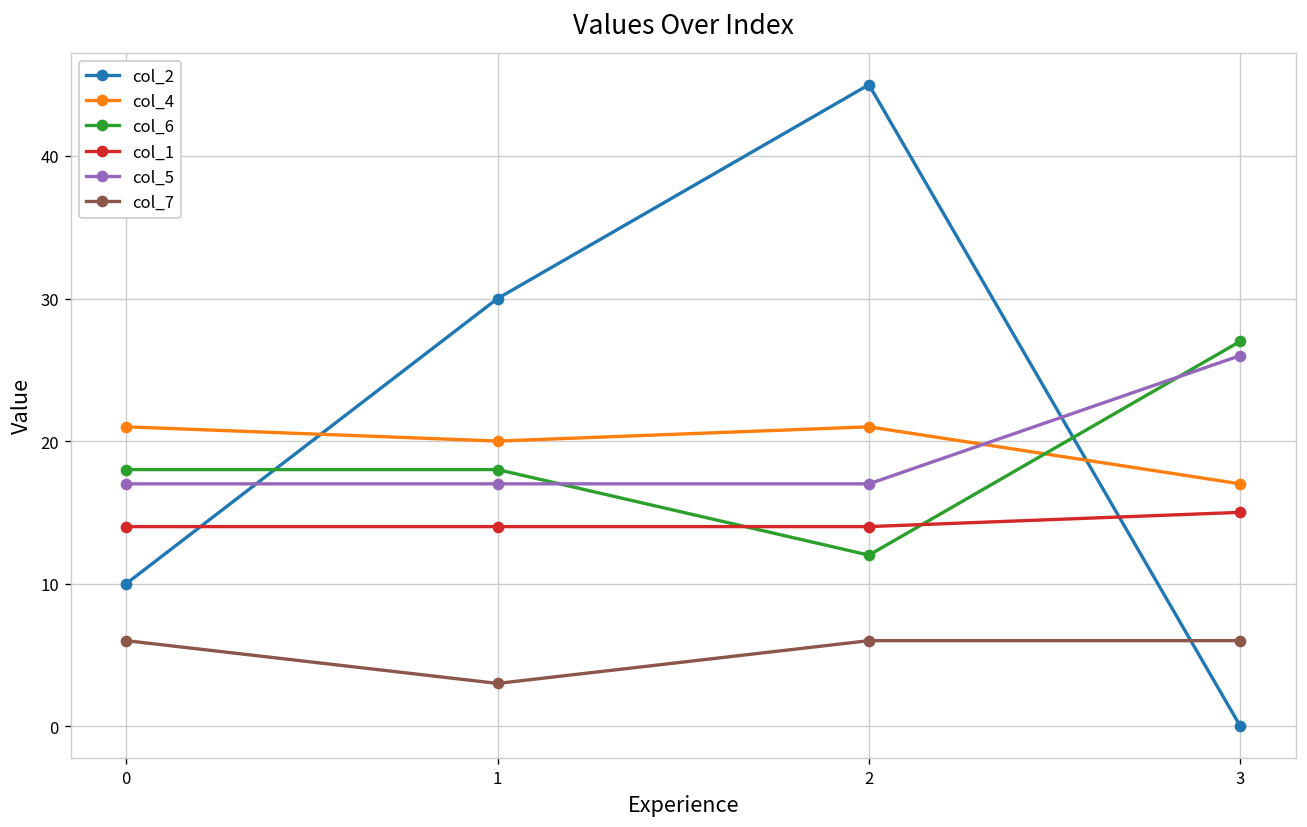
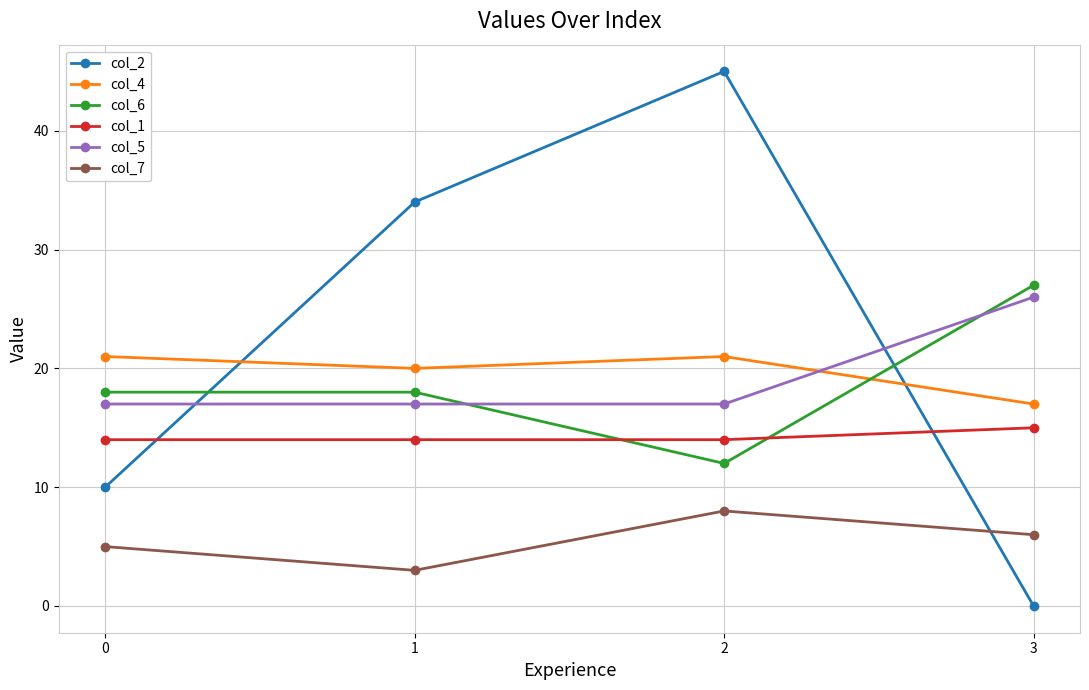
  {
    "col_2": {
      "0": 10,
-     "1": 30,
+     "1": 34,
      "2": 45,
      "3": 0
    },
    "col_4": {
      "0": 21,
      "1": 20,
      "2": 21,
      "3": 17
    },
    "col_6": {
      "0": 18,
      "1": 18,
      "2": 12,
      "3": 27
    },
    "col_1": {
      "0": 14,
      "1": 14,
      "2": 14,
      "3": 15
    },
    "col_5": {
      "0": 17,
      "1": 17,
      "2": 17,
      "3": 26
    },
    "col_7": {
-     "0": 6,
+     "0": 5,
      "1": 3,
-     "2": 6,
+     "2": 8,
      "3": 6
    }
  }
